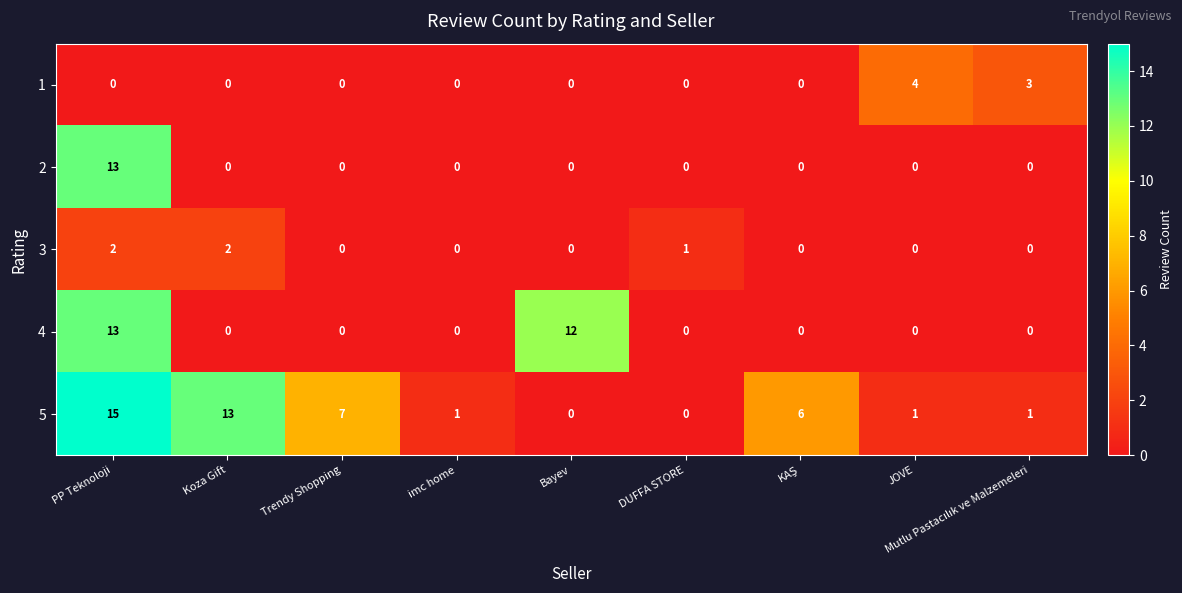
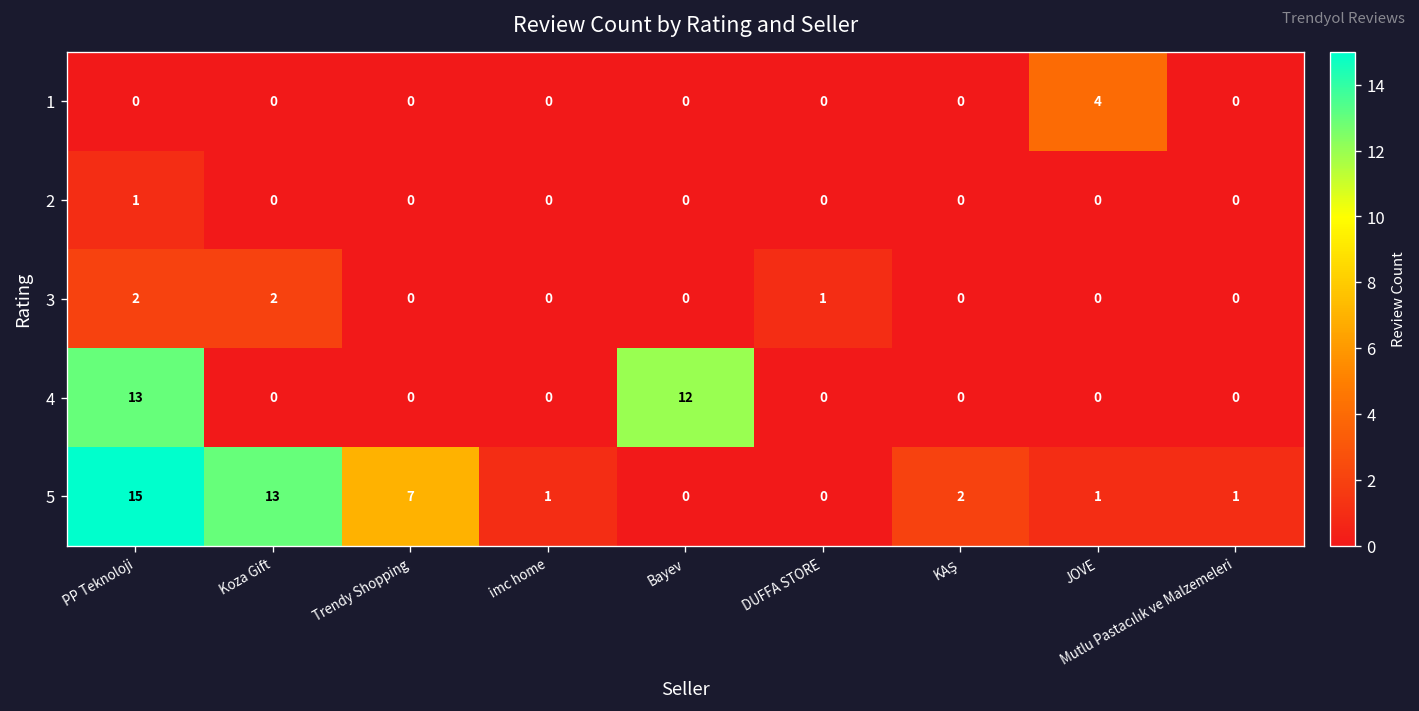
  {
    "1": {
      "PP Teknoloji": 0,
      "Koza Gift": 0,
      "Trendy Shopping": 0,
      "imc home": 0,
      "Bayev": 0,
      "DUFFA STORE": 0,
      "KAŞ": 0,
      "JOVE": 4,
-     "Mutlu Pastacılık ve Malzemeleri": 3
+     "Mutlu Pastacılık ve Malzemeleri": 0
    },
    "2": {
-     "PP Teknoloji": 13,
+     "PP Teknoloji": 1,
      "Koza Gift": 0,
      "Trendy Shopping": 0,
      "imc home": 0,
      "Bayev": 0,
      "DUFFA STORE": 0,
      "KAŞ": 0,
      "JOVE": 0,
      "Mutlu Pastacılık ve Malzemeleri": 0
    },
    "3": {
      "PP Teknoloji": 2,
      "Koza Gift": 2,
      "Trendy Shopping": 0,
      "imc home": 0,
      "Bayev": 0,
      "DUFFA STORE": 1,
      "KAŞ": 0,
      "JOVE": 0,
      "Mutlu Pastacılık ve Malzemeleri": 0
    },
    "4": {
      "PP Teknoloji": 13,
      "Koza Gift": 0,
      "Trendy Shopping": 0,
      "imc home": 0,
      "Bayev": 12,
      "DUFFA STORE": 0,
      "KAŞ": 0,
      "JOVE": 0,
      "Mutlu Pastacılık ve Malzemeleri": 0
    },
    "5": {
      "PP Teknoloji": 15,
      "Koza Gift": 13,
      "Trendy Shopping": 7,
      "imc home": 1,
      "Bayev": 0,
      "DUFFA STORE": 0,
-     "KAŞ": 6,
+     "KAŞ": 2,
      "JOVE": 1,
      "Mutlu Pastacılık ve Malzemeleri": 1
    }
  }
